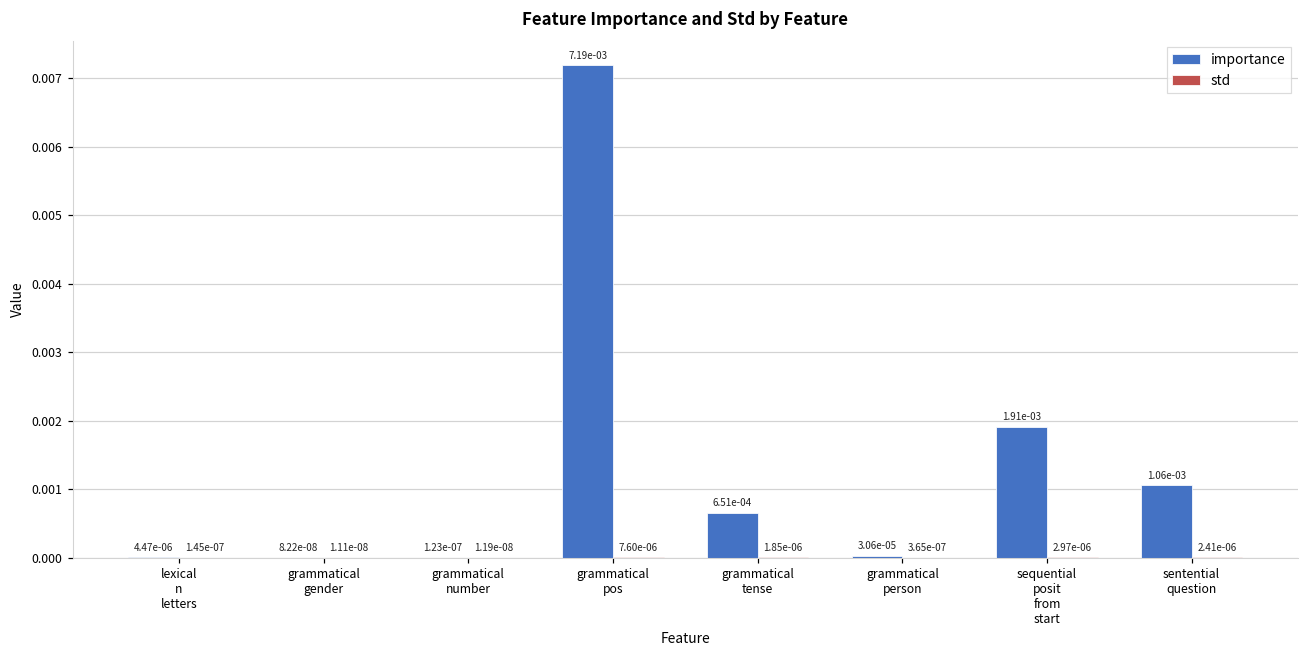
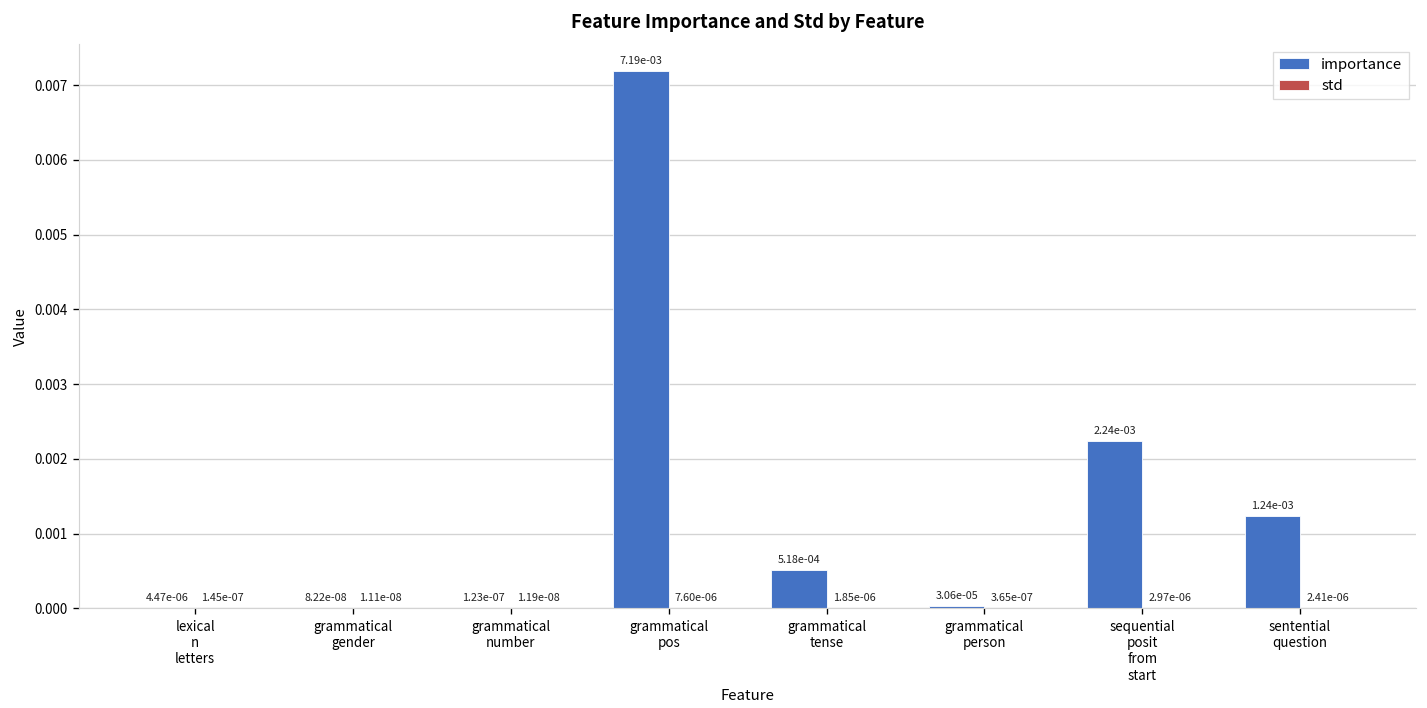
  {
    "importance": {
      "lexical n letters": "4.47e-06",
      "grammatical gender": "8.22e-08",
      "grammatical number": "1.23e-07",
      "grammatical pos": "7.19e-03",
-     "grammatical tense": "6.51e-04",
+     "grammatical tense": "5.18e-04",
      "grammatical person": "3.06e-05",
-     "sequential posit from start": "1.91e-03",
-     "sentential question": "1.06e-03"
+     "sequential posit from start": "2.24e-03",
+     "sentential question": "1.24e-03"
    },
    "std": {
      "lexical n letters": "1.45e-07",
      "grammatical gender": "1.11e-08",
      "grammatical number": "1.19e-08",
      "grammatical pos": "7.60e-06",
      "grammatical tense": "1.85e-06",
      "grammatical person": "3.65e-07",
      "sequential posit from start": "2.97e-06",
      "sentential question": "2.41e-06"
    }
  }
